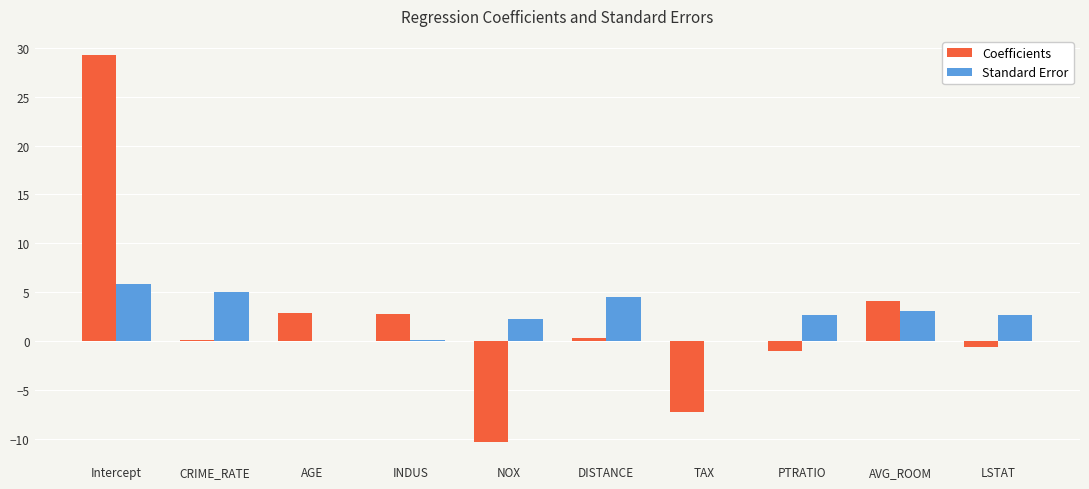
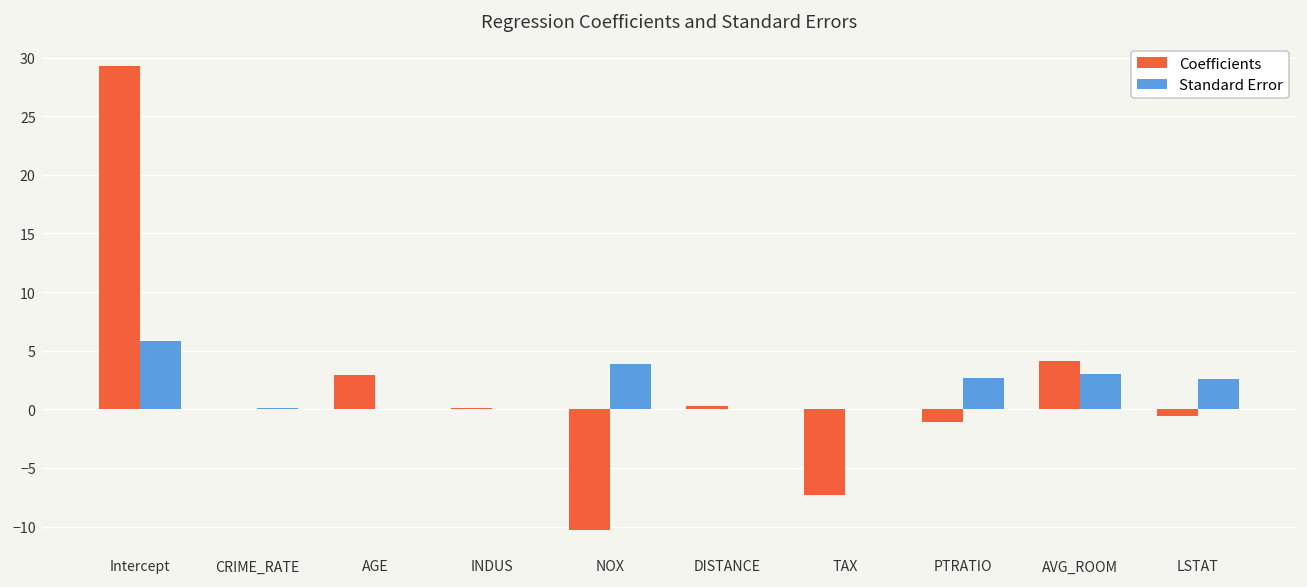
  {
    "Coefficients": {
      "Intercept": 29,
      "AGE": 3,
-     "INDUS": 3,
+     "INDUS": 0,
      "NOX": -10,
      "DISTANCE": 0,
      "TAX": -7,
      "PTRATIO": -1,
      "AVG_ROOM": 4,
      "LSTAT": -1
    },
    "Standard Error": {
      "Intercept": 6,
-     "CRIME_RATE": 5,
-     "NOX": 2,
-     "DISTANCE": 5,
+     "CRIME_RATE": 0,
+     "NOX": 4,
+     "DISTANCE": 0,
      "PTRATIO": 3,
      "AVG_ROOM": 3,
      "LSTAT": 3
    }
  }
